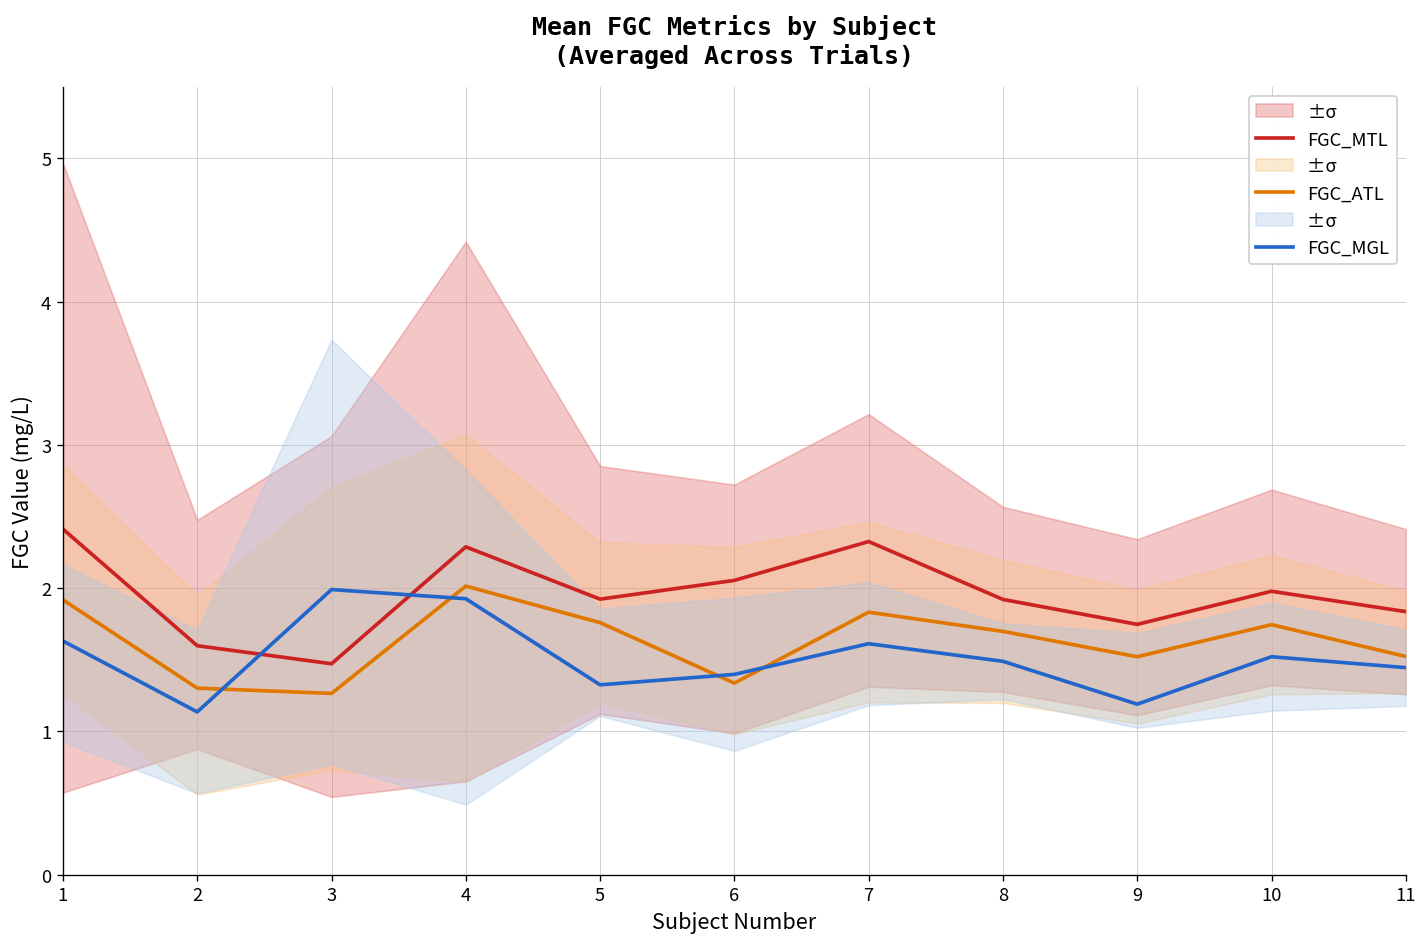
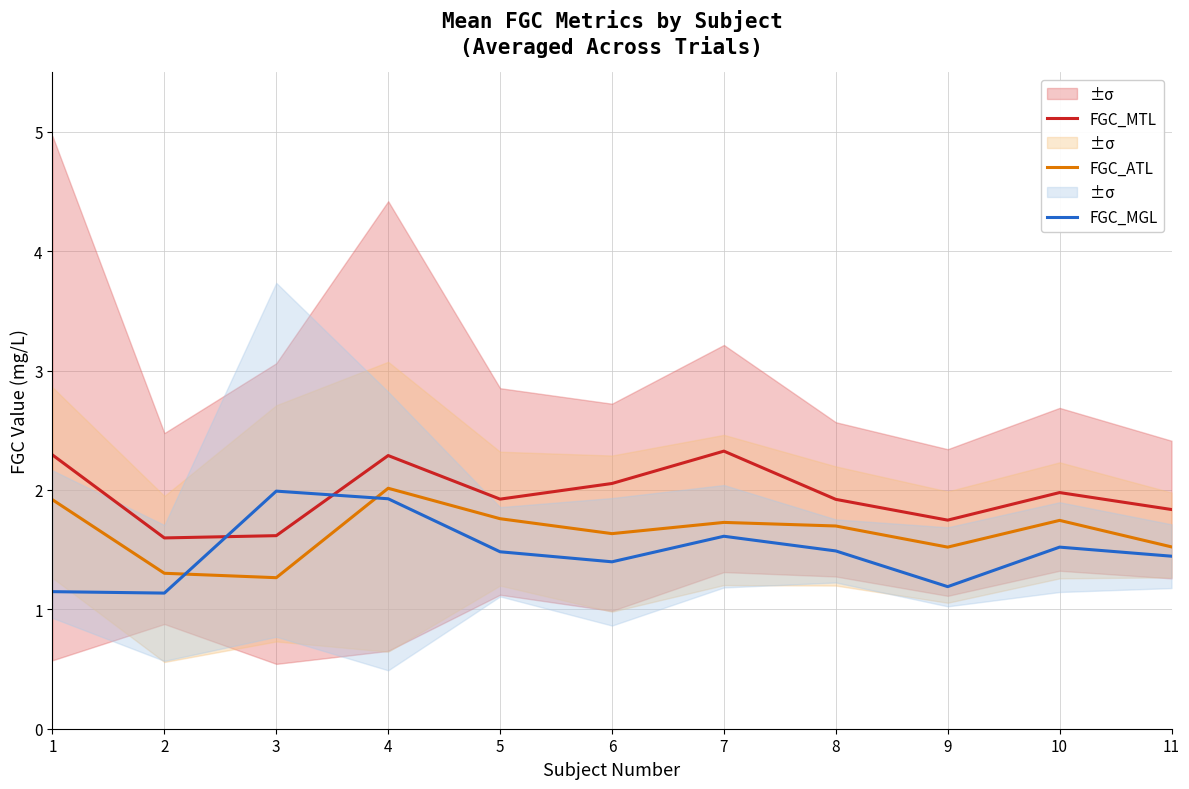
  {
    "FGC_MTL": {
-     "1": 2.41,
+     "1": 2.29,
      "2": 1.60,
-     "3": 1.47,
+     "3": 1.62,
      "4": 2.29,
      "5": 1.92,
      "6": 2.05,
      "7": 2.33,
      "8": 1.92,
      "9": 1.75,
      "10": 1.98,
      "11": 1.84
    },
    "FGC_ATL": {
      "1": 1.92,
      "2": 1.30,
      "3": 1.27,
      "4": 2.01,
      "5": 1.76,
-     "6": 1.34,
-     "7": 1.83,
+     "6": 1.63,
+     "7": 1.73,
      "8": 1.70,
      "9": 1.52,
      "10": 1.75,
      "11": 1.52
    },
    "FGC_MGL": {
-     "1": 1.63,
+     "1": 1.15,
      "2": 1.14,
      "3": 1.99,
      "4": 1.93,
-     "5": 1.33,
+     "5": 1.48,
      "6": 1.40,
      "7": 1.61,
      "8": 1.49,
      "9": 1.19,
      "10": 1.52,
      "11": 1.45
    }
  }
